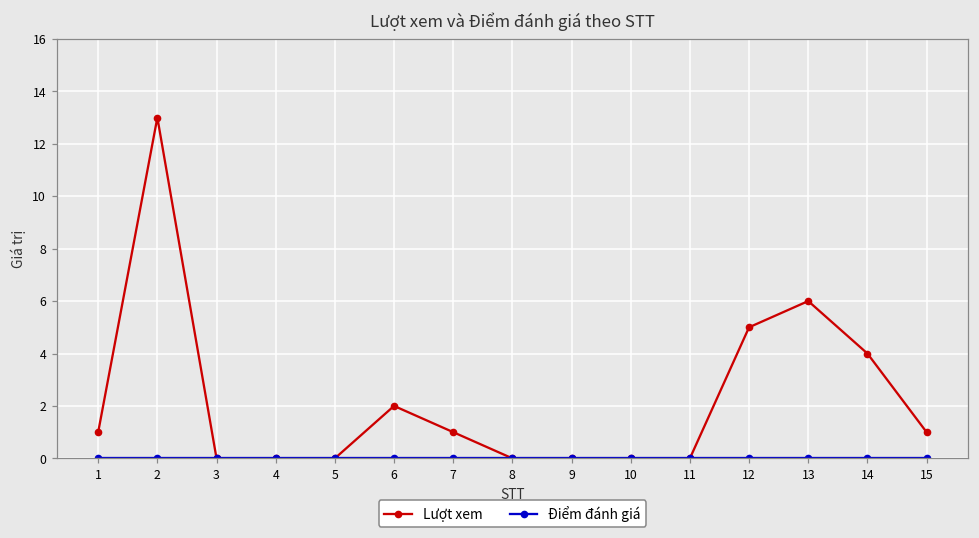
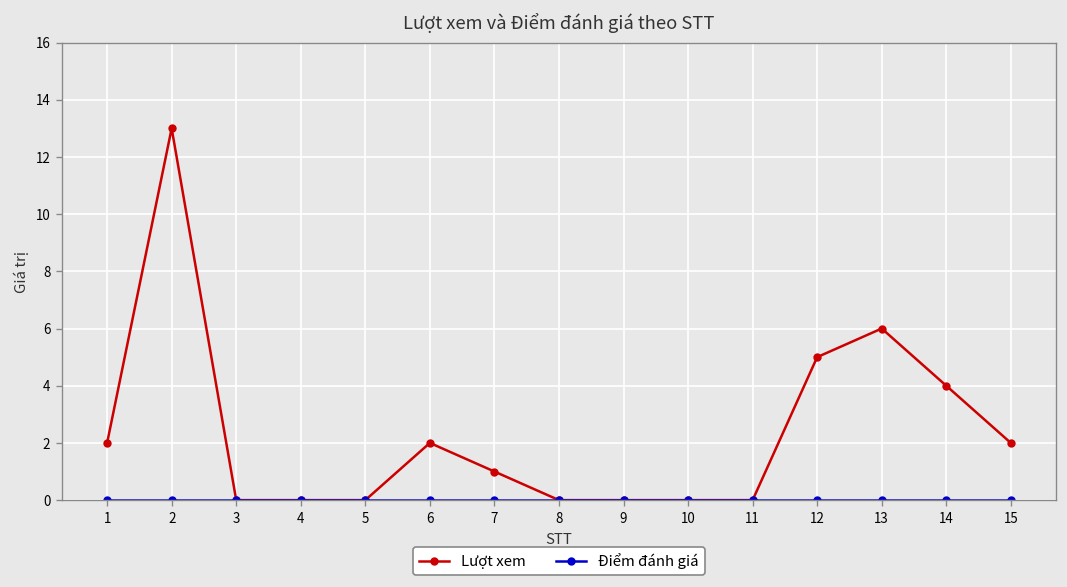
  {
    "Lượt xem": {
-     "1": 1,
+     "1": 2,
      "2": 13,
      "6": 2,
      "7": 1,
      "12": 5,
      "13": 6,
      "14": 4,
-     "15": 1
+     "15": 2
    },
    "Điểm đánh giá": {
      "1": 0,
      "2": 0,
      "6": 0,
      "7": 0,
      "12": 0,
      "13": 0,
      "14": 0,
      "15": 0
    }
  }
